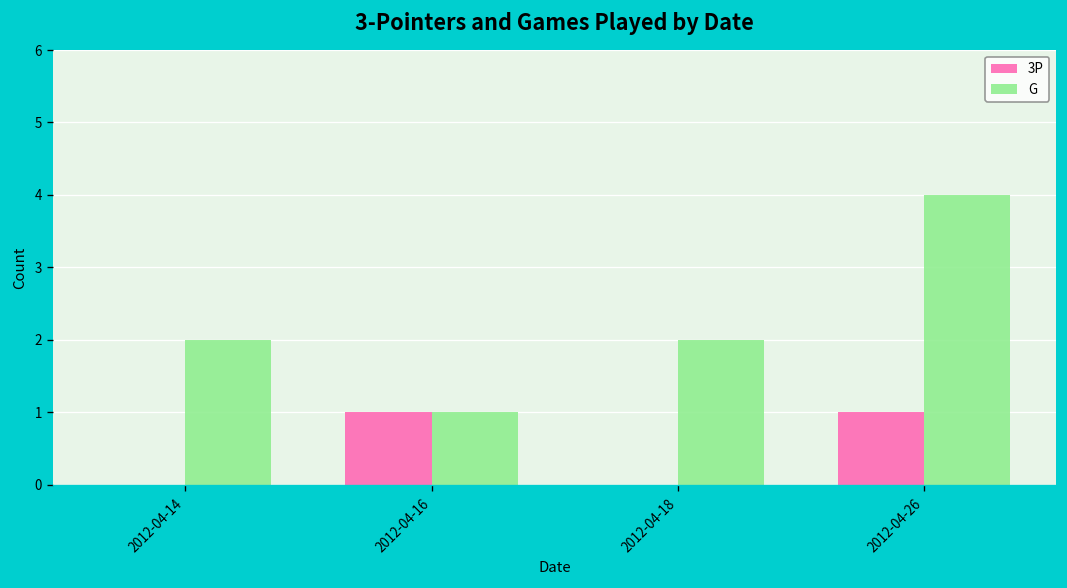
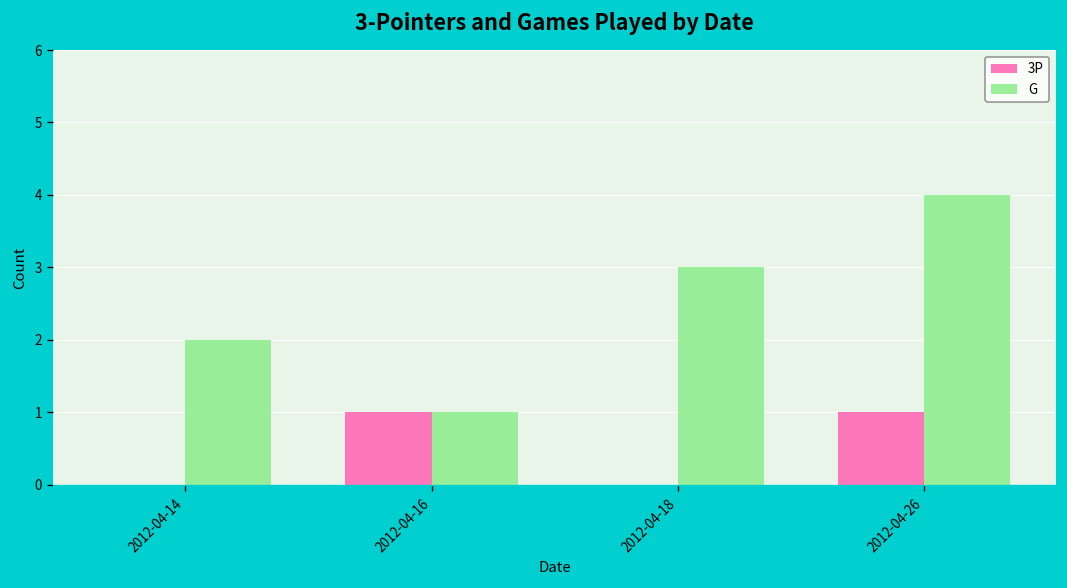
  {
    "3P": {
      "2012-04-14": 0,
      "2012-04-16": 1,
      "2012-04-18": 0,
      "2012-04-26": 1
    },
    "G": {
      "2012-04-14": 2,
      "2012-04-16": 1,
-     "2012-04-18": 2,
+     "2012-04-18": 3,
      "2012-04-26": 4
    }
  }
